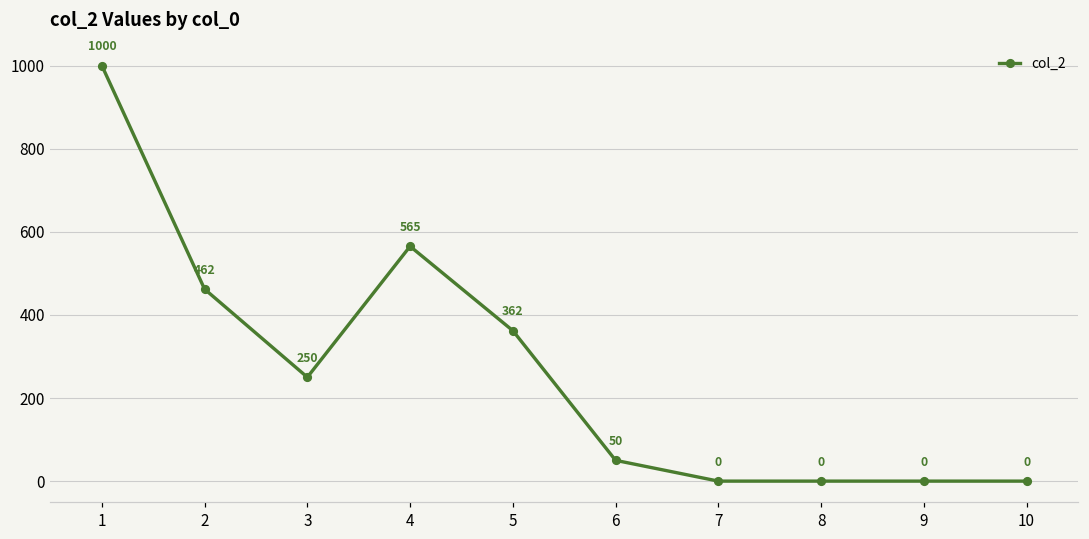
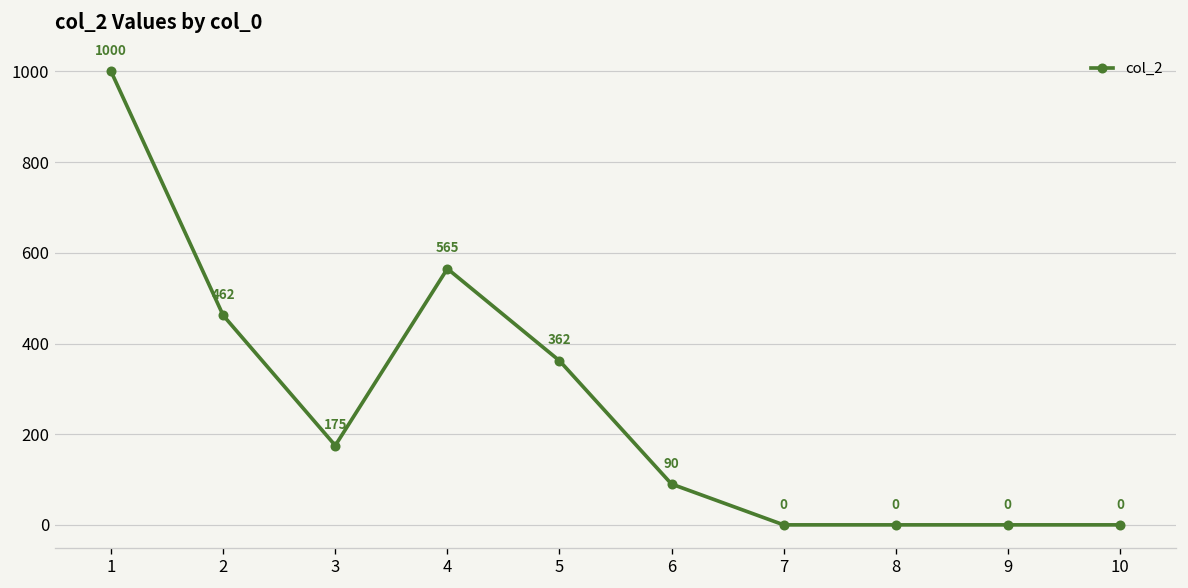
  {
    "1": 1000,
    "2": 462,
-   "3": 250,
+   "3": 175,
    "4": 565,
    "5": 362,
-   "6": 50,
+   "6": 90,
    "7": 0,
    "8": 0,
    "9": 0,
    "10": 0
  }
